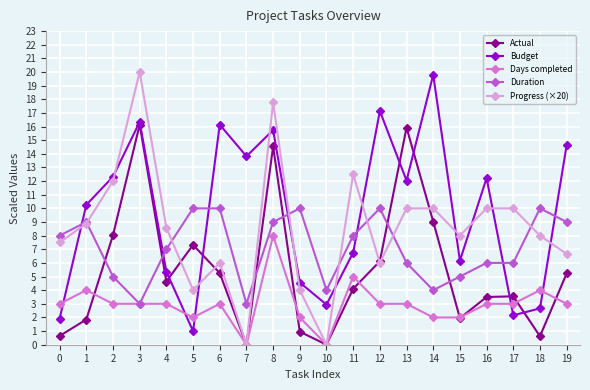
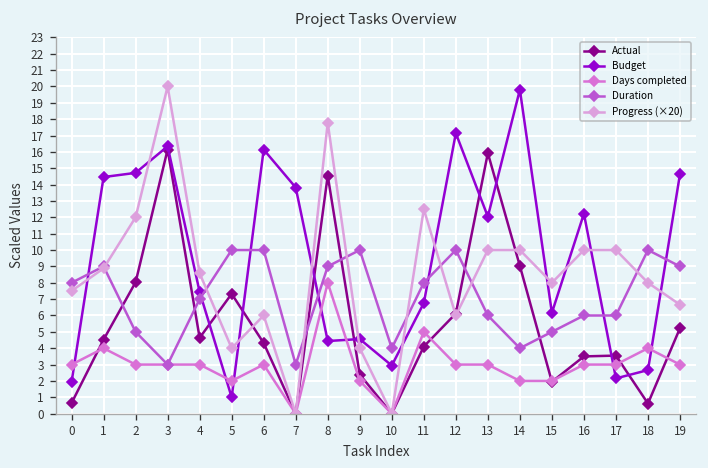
  {
    "Actual": {
      "0": 0.6,
-     "1": 1.8,
+     "1": 4.5,
      "2": 8.0,
      "3": 16.1,
      "4": 4.6,
      "5": 7.3,
-     "6": 5.3,
+     "6": 4.3,
      "8": 14.5,
-     "9": 1.0,
+     "9": 2.4,
      "11": 4.1,
      "13": 15.9,
      "14": 9.0,
      "16": 3.5,
      "17": 3.5,
      "18": 0.6,
      "19": 5.2
    },
    "Budget": {
      "0": 1.9,
-     "1": 10.3,
-     "2": 12.3,
+     "1": 14.5,
+     "2": 14.7,
      "3": 16.3,
-     "4": 5.4,
+     "4": 7.4,
      "5": 1.0,
      "6": 16.1,
      "7": 13.8,
-     "8": 15.7,
+     "8": 4.4,
      "9": 4.6,
      "10": 2.9,
      "11": 6.8,
      "12": 17.1,
      "13": 12.0,
      "14": 19.8,
      "15": 6.2,
      "16": 12.2,
      "17": 2.2,
      "18": 2.7,
      "19": 14.6
    }
  }
